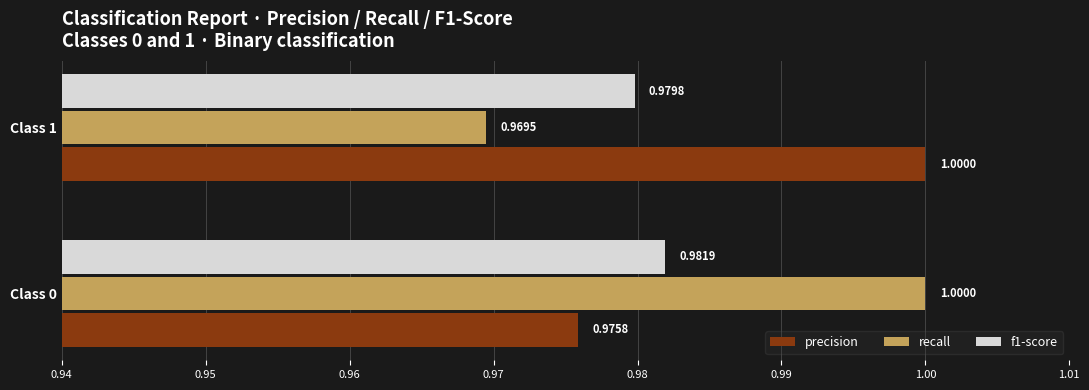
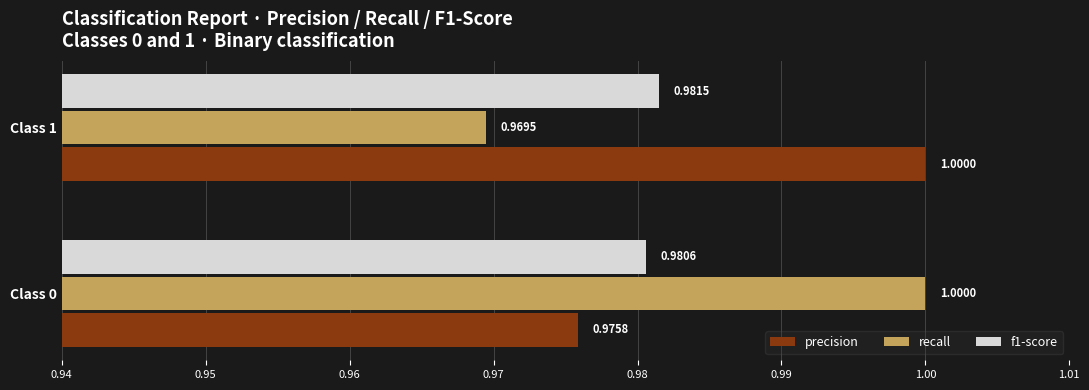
  {
    "precision": {
      "Class 1": 1.0000,
      "Class 0": 0.9758
    },
    "recall": {
      "Class 1": 0.9695,
      "Class 0": 1.0000
    },
    "f1-score": {
-     "Class 1": 0.9798,
-     "Class 0": 0.9819
+     "Class 1": 0.9815,
+     "Class 0": 0.9806
    }
  }
